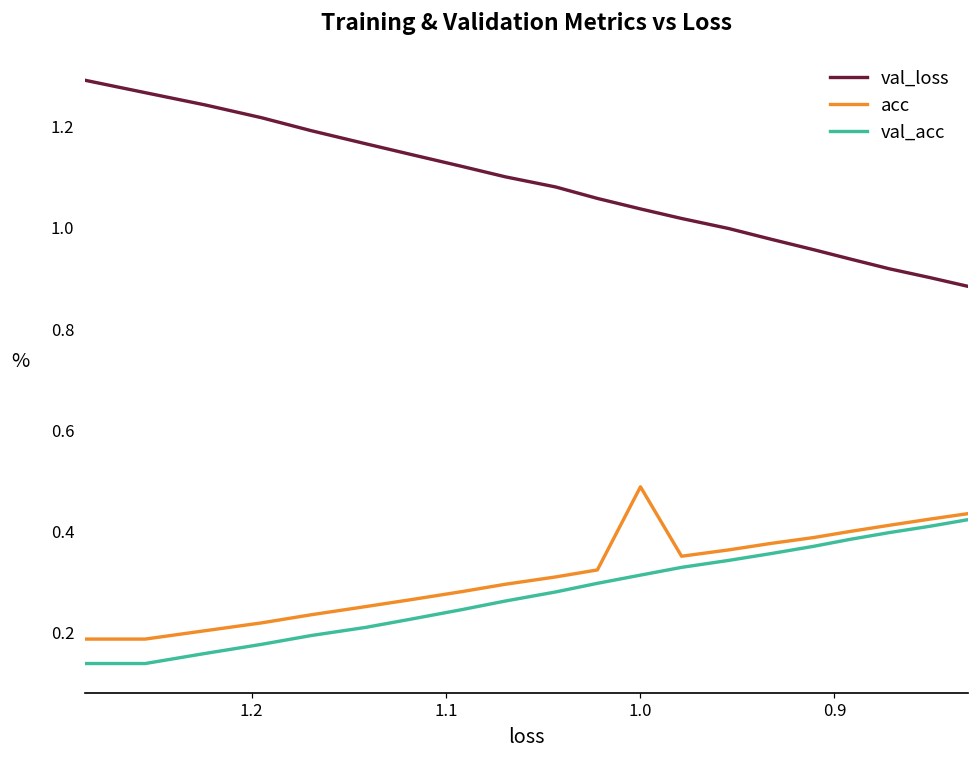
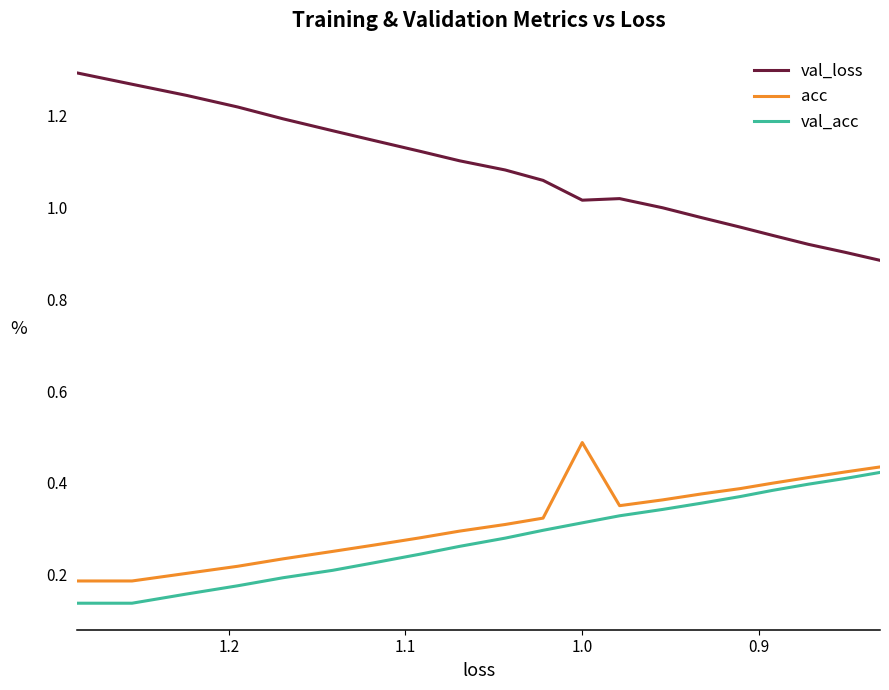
  {
    "val_loss": {
-     "1.0": 1.04
+     "1.0": 1.02
    },
    "acc": {
      "1.0": 0.49
    },
    "val_acc": {
      "1.0": 0.31
    }
  }
